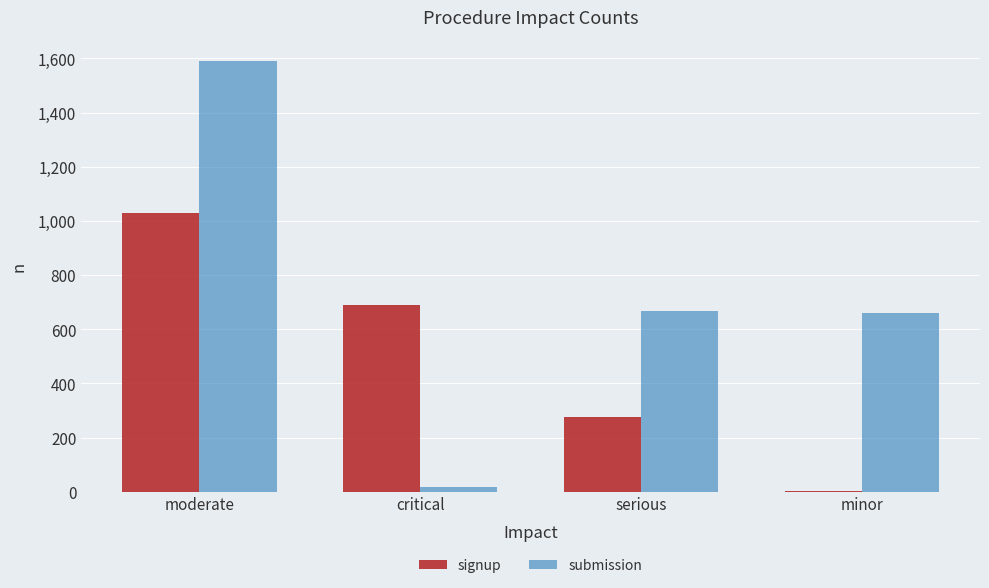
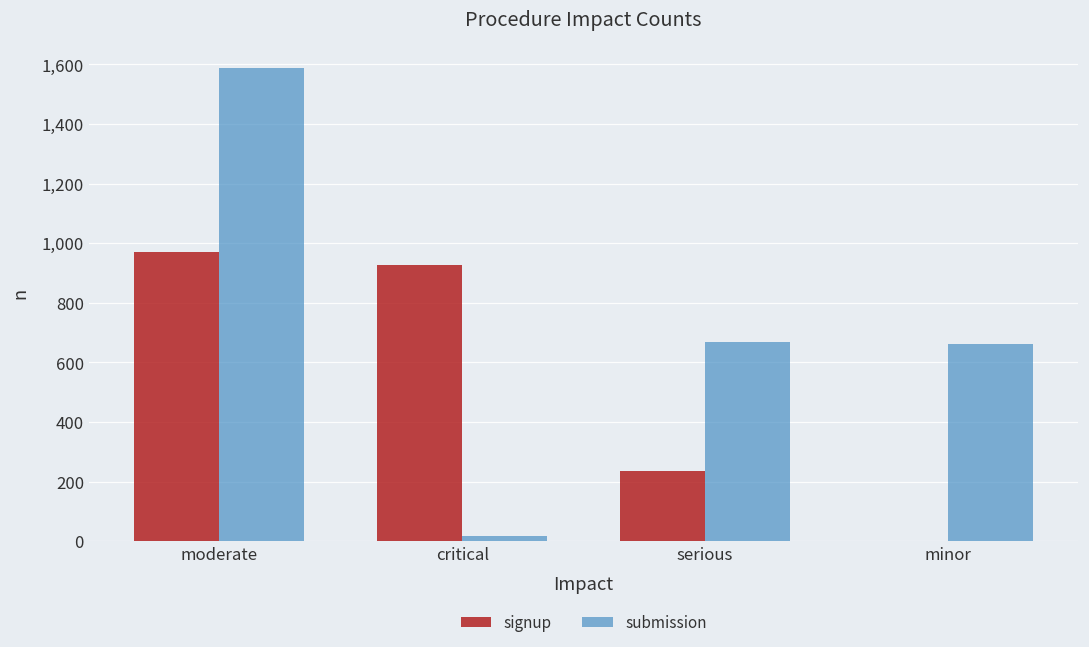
  {
    "signup": {
-     "moderate": "1,030",
-     "critical": "690",
-     "serious": "280"
+     "moderate": "970",
+     "critical": "930",
+     "serious": "240"
    },
    "submission": {
      "moderate": "1,590",
      "critical": "20",
      "serious": "670",
      "minor": "660"
    }
  }
